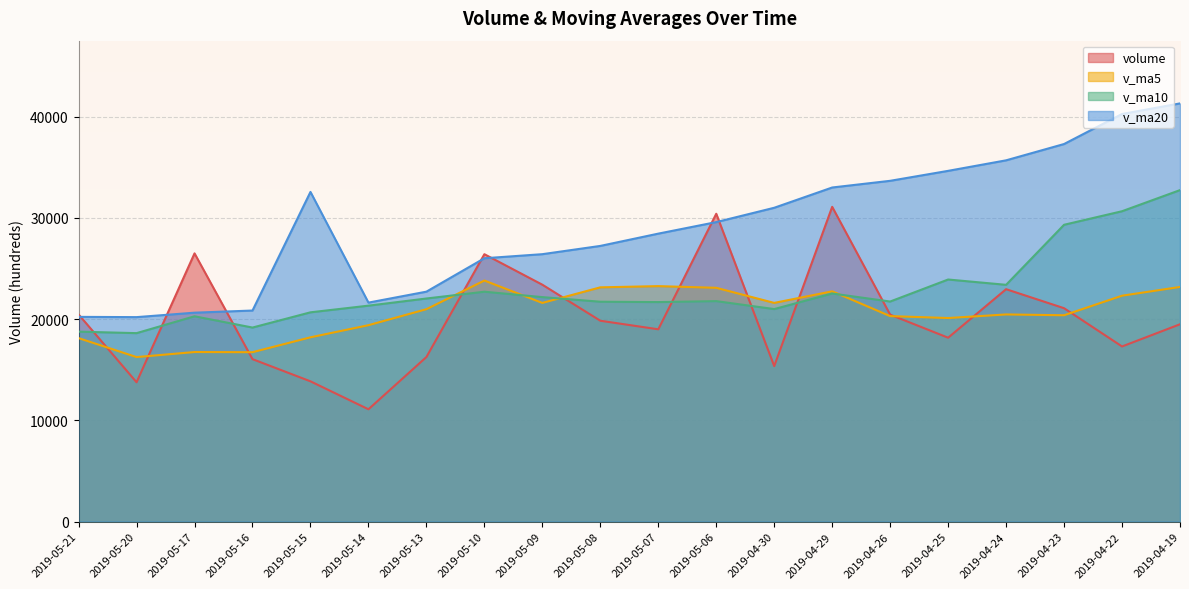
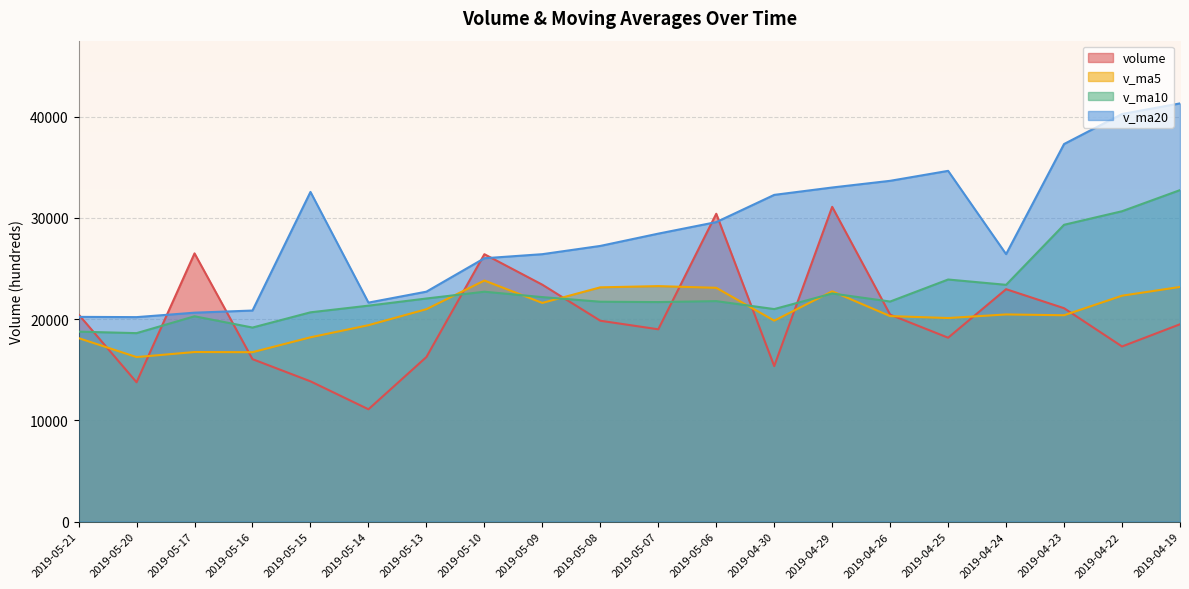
  {
    "volume": {
      "2019-05-20": 13800,
      "2019-05-17": 26500,
      "2019-05-16": 16100,
      "2019-05-15": 13900,
      "2019-05-14": 11100,
      "2019-05-13": 16300,
      "2019-05-10": 26400,
      "2019-05-09": 23400,
      "2019-05-08": 19800,
      "2019-05-07": 19000,
      "2019-05-06": 30400,
      "2019-04-30": 15400,
      "2019-04-29": 31100,
      "2019-04-25": 18200,
      "2019-04-24": 23000,
      "2019-04-23": 21100,
      "2019-04-22": 17300,
      "2019-04-19": 19500
    },
    "v_ma5": {
      "2019-05-21": 18100,
      "2019-05-20": 16300,
      "2019-05-17": 16800,
      "2019-05-16": 16700,
      "2019-05-15": 18200,
      "2019-05-14": 19400,
      "2019-05-13": 21000,
      "2019-05-10": 23800,
      "2019-05-09": 21600,
      "2019-05-08": 23100,
      "2019-05-07": 23300,
      "2019-05-06": 23100,
-     "2019-04-30": 21600,
+     "2019-04-30": 19900,
      "2019-04-25": 20100,
      "2019-04-24": 20500,
      "2019-04-23": 20400,
      "2019-04-22": 22300,
      "2019-04-19": 23200
    },
    "v_ma10": {
      "2019-05-21": 18800,
      "2019-05-20": 18600,
      "2019-05-17": 20300,
      "2019-05-16": 19200,
      "2019-05-15": 20700,
      "2019-05-14": 21300,
      "2019-05-13": 22000,
      "2019-05-10": 22700,
      "2019-05-09": 22200,
      "2019-05-08": 21700,
      "2019-05-07": 21700,
      "2019-05-06": 21800,
      "2019-04-30": 21000,
      "2019-04-26": 21700,
      "2019-04-25": 23900,
      "2019-04-24": 23400,
      "2019-04-23": 29300,
      "2019-04-22": 30700,
      "2019-04-19": 32800
    },
    "v_ma20": {
      "2019-05-20": 20200,
      "2019-05-17": 20600,
      "2019-05-16": 20900,
      "2019-05-15": 32600,
      "2019-05-14": 21600,
      "2019-05-13": 22700,
      "2019-05-10": 26000,
      "2019-05-09": 26400,
      "2019-05-08": 27200,
      "2019-05-07": 28500,
      "2019-05-06": 29600,
-     "2019-04-30": 31000,
+     "2019-04-30": 32300,
      "2019-04-29": 33000,
      "2019-04-26": 33700,
      "2019-04-25": 34700,
-     "2019-04-24": 35700,
+     "2019-04-24": 26400,
      "2019-04-23": 37300,
      "2019-04-19": 41300
    }
  }
